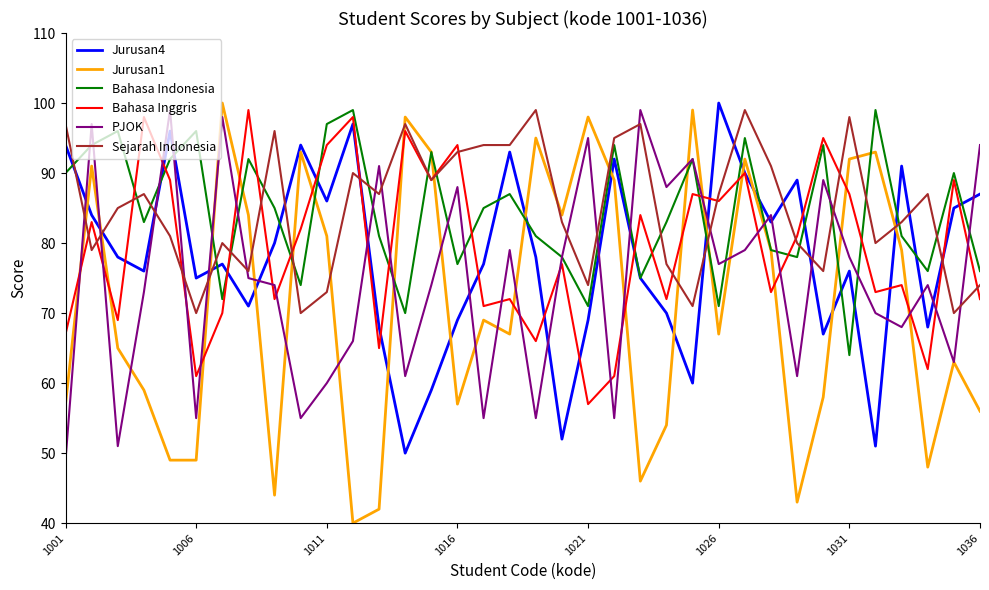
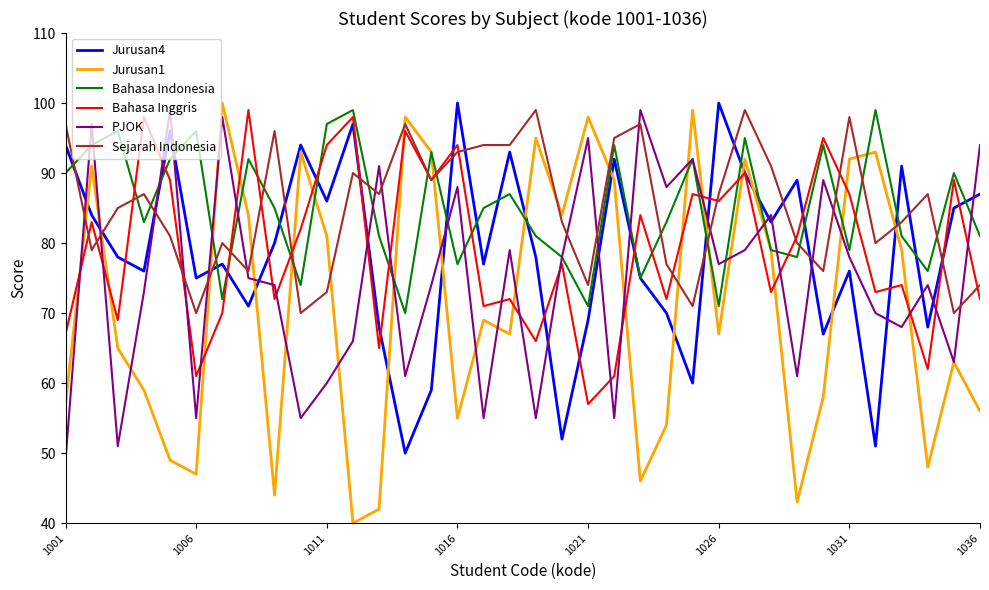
  {
    "Jurusan4": {
      "1001": 94,
      "1006": 75,
      "1011": 86,
-     "1016": 69,
+     "1016": 100,
      "1021": 69,
      "1026": 100,
      "1031": 76,
      "1036": 87
    },
    "Jurusan1": {
      "1001": 57,
-     "1006": 49,
+     "1006": 47,
      "1011": 81,
-     "1016": 57,
+     "1016": 55,
      "1021": 98,
      "1026": 67,
      "1031": 92,
      "1036": 56
    },
    "Bahasa Indonesia": {
      "1001": 90,
      "1011": 97,
      "1016": 77,
      "1021": 71,
      "1026": 71,
-     "1031": 64,
-     "1036": 76
+     "1031": 79,
+     "1036": 81
    },
    "Bahasa Inggris": {
      "1001": 67,
      "1006": 61,
      "1011": 94,
      "1016": 94,
      "1021": 57,
      "1026": 86,
      "1031": 87,
      "1036": 72
    },
    "PJOK": {
      "1001": 49,
      "1006": 55,
      "1011": 60,
      "1016": 88,
      "1021": 95,
      "1026": 77,
      "1031": 78,
      "1036": 94
    },
    "Sejarah Indonesia": {
      "1001": 97,
      "1006": 70,
      "1011": 73,
      "1016": 93,
      "1021": 74,
      "1026": 87,
      "1031": 98,
      "1036": 74
    }
  }
